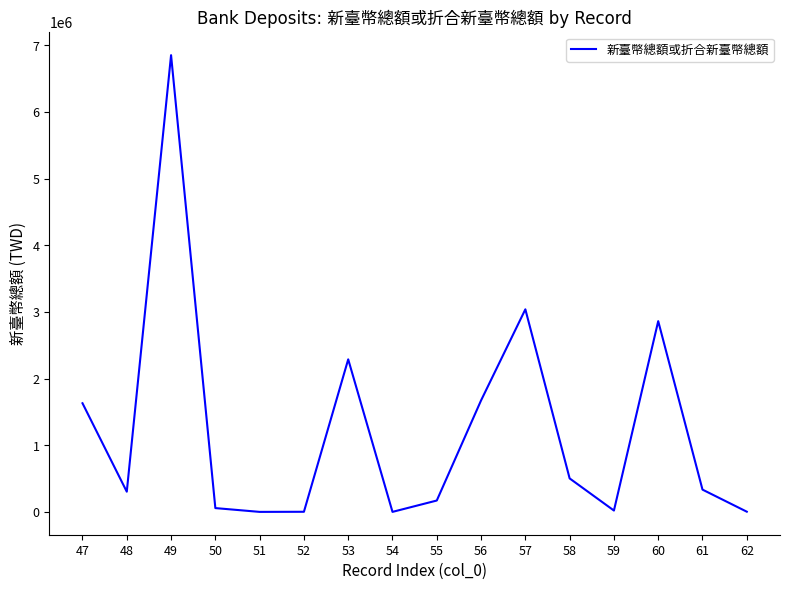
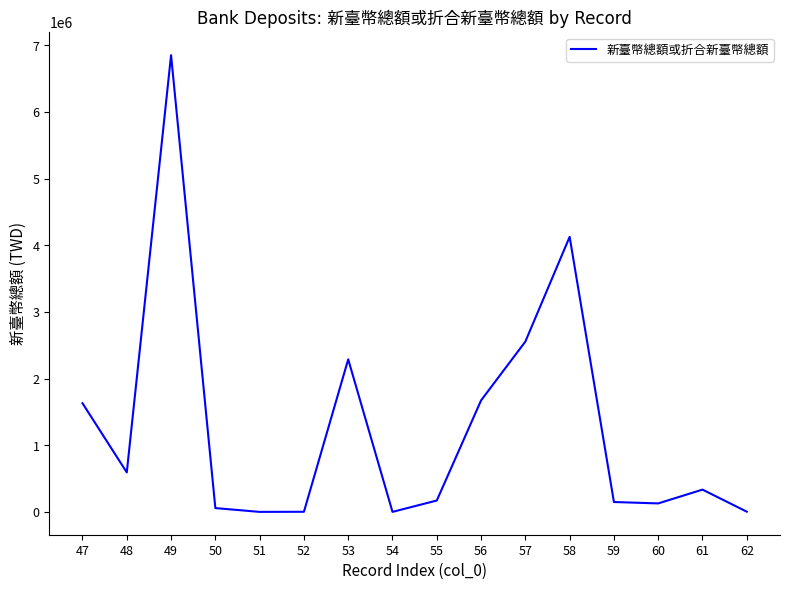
  {
    "47": 1600000,
-   "48": 300000,
+   "48": 600000,
    "49": 6900000,
    "50": 100000,
    "51": 0,
    "52": 0,
    "53": 2300000,
    "54": 0,
    "55": 200000,
    "56": 1700000,
-   "57": 3000000,
-   "58": 500000,
-   "59": 0,
-   "60": 2900000,
+   "57": 2600000,
+   "58": 4100000,
+   "59": 100000,
+   "60": 100000,
    "61": 300000,
    "62": 0
  }
